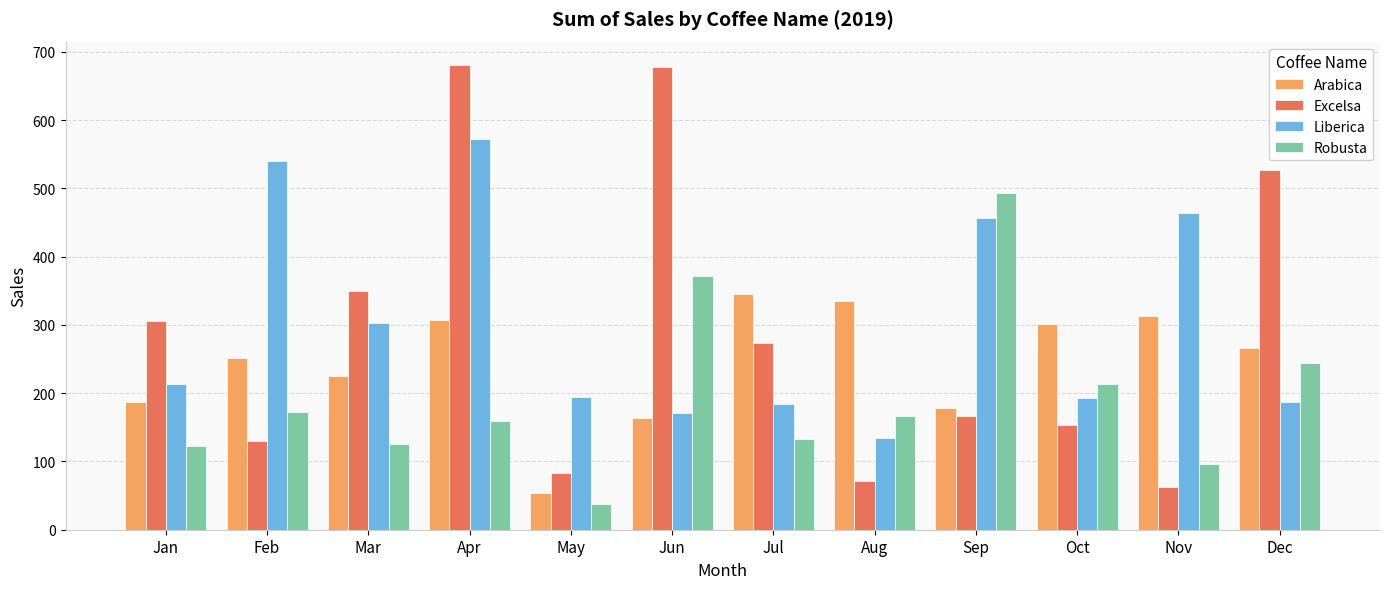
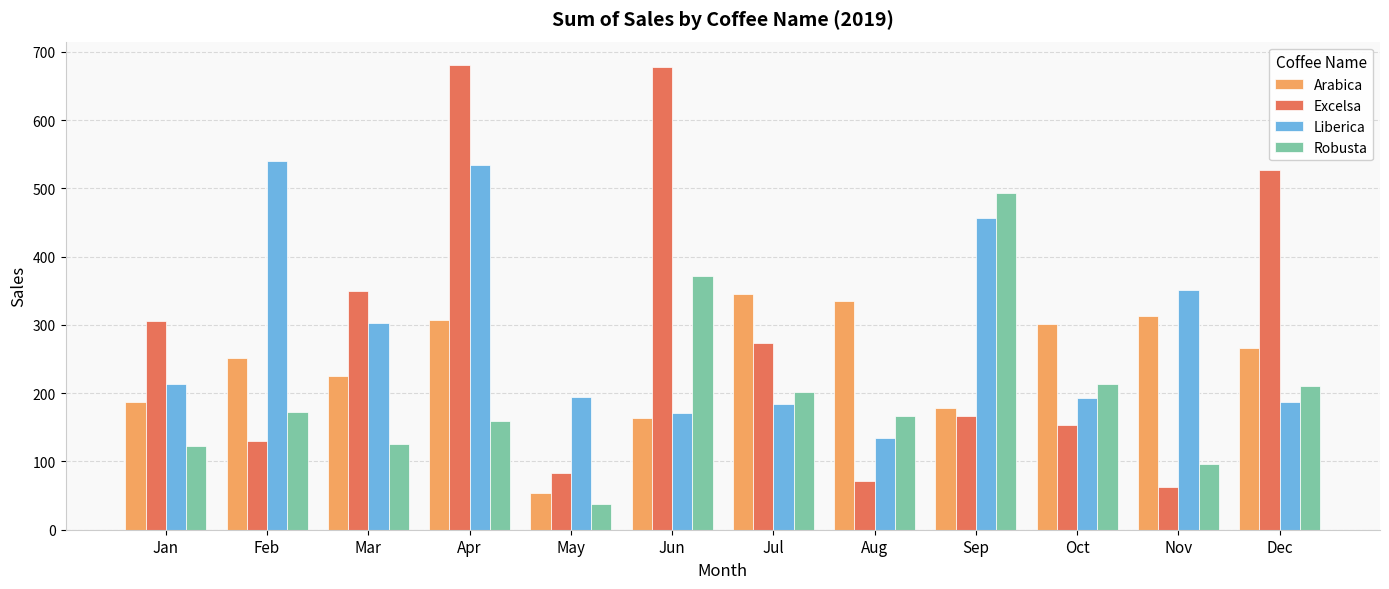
  {
    "Liberica": {
      "Jan": 210,
      "Feb": 540,
      "Mar": 300,
-     "Apr": 570,
+     "Apr": 530,
      "May": 190,
      "Jun": 170,
      "Jul": 180,
      "Aug": 130,
      "Sep": 460,
      "Oct": 190,
-     "Nov": 460,
+     "Nov": 350,
      "Dec": 190
    },
    "Robusta": {
      "Jan": 120,
      "Feb": 170,
      "Mar": 130,
      "Apr": 160,
      "May": 40,
      "Jun": 370,
-     "Jul": 130,
+     "Jul": 200,
      "Aug": 170,
      "Sep": 490,
      "Oct": 210,
      "Nov": 100,
-     "Dec": 240
+     "Dec": 210
    }
  }
